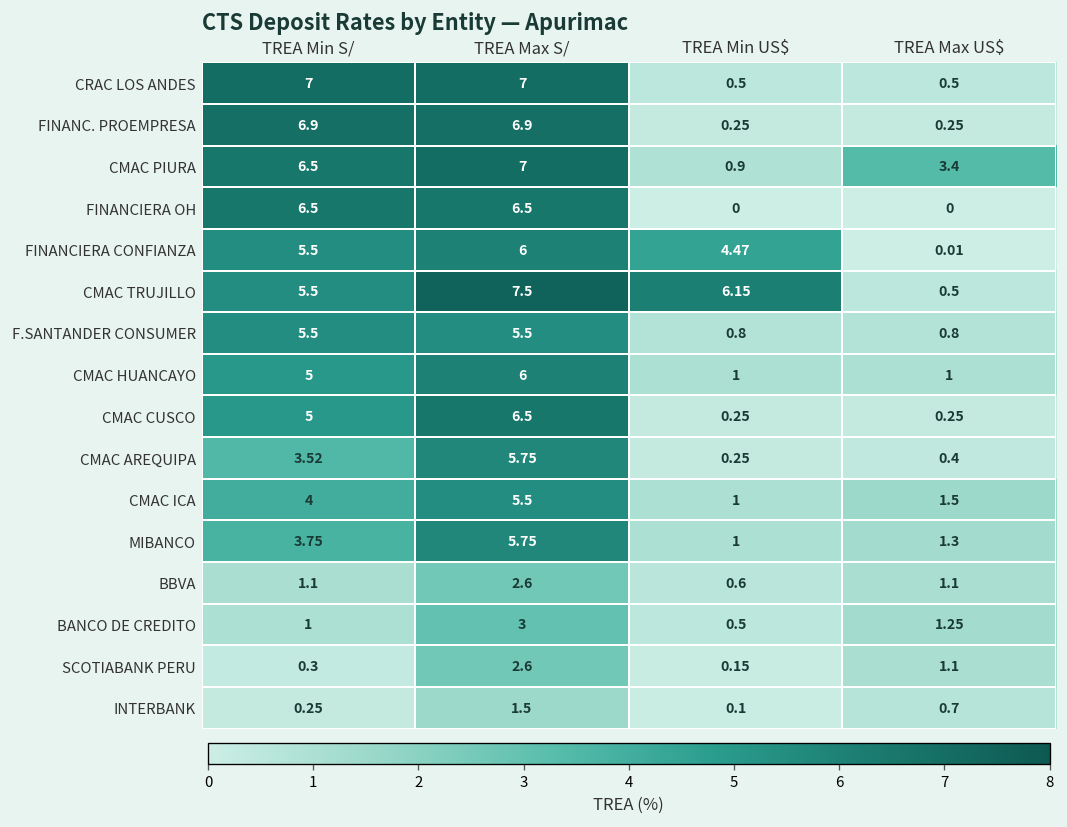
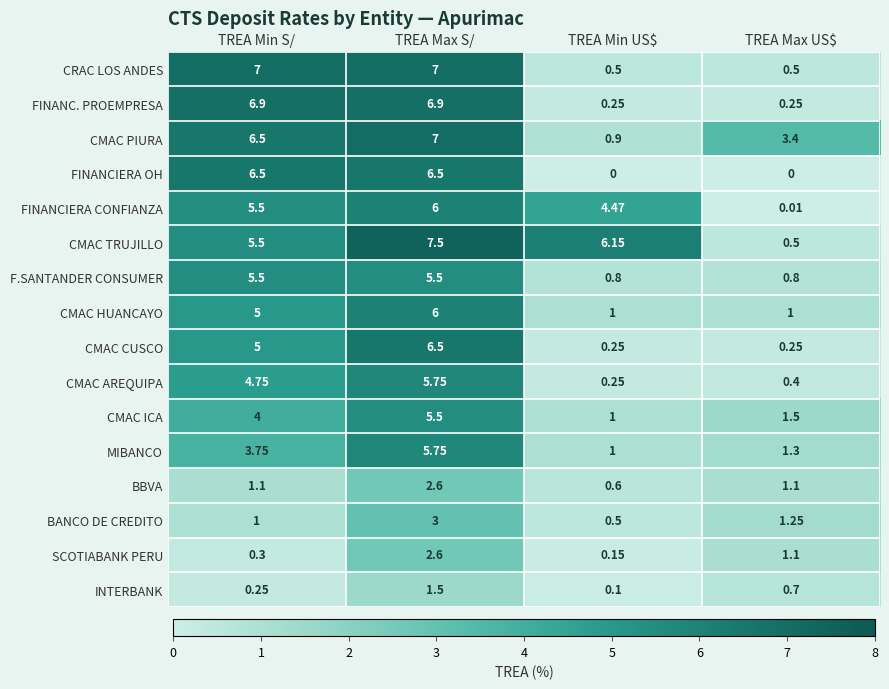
  {
    "CRAC LOS ANDES": {
      "TREA Min S/": 7,
      "TREA Max S/": 7,
      "TREA Min US$": 0.5,
      "TREA Max US$": 0.5
    },
    "FINANC. PROEMPRESA": {
      "TREA Min S/": 6.9,
      "TREA Max S/": 6.9,
      "TREA Min US$": 0.25,
      "TREA Max US$": 0.25
    },
    "CMAC PIURA": {
      "TREA Min S/": 6.5,
      "TREA Max S/": 7,
      "TREA Min US$": 0.9,
      "TREA Max US$": 3.4
    },
    "FINANCIERA OH": {
      "TREA Min S/": 6.5,
      "TREA Max S/": 6.5,
      "TREA Min US$": 0,
      "TREA Max US$": 0
    },
    "FINANCIERA CONFIANZA": {
      "TREA Min S/": 5.5,
      "TREA Max S/": 6,
      "TREA Min US$": 4.47,
      "TREA Max US$": 0.01
    },
    "CMAC TRUJILLO": {
      "TREA Min S/": 5.5,
      "TREA Max S/": 7.5,
      "TREA Min US$": 6.15,
      "TREA Max US$": 0.5
    },
    "F.SANTANDER CONSUMER": {
      "TREA Min S/": 5.5,
      "TREA Max S/": 5.5,
      "TREA Min US$": 0.8,
      "TREA Max US$": 0.8
    },
    "CMAC HUANCAYO": {
      "TREA Min S/": 5,
      "TREA Max S/": 6,
      "TREA Min US$": 1,
      "TREA Max US$": 1
    },
    "CMAC CUSCO": {
      "TREA Min S/": 5,
      "TREA Max S/": 6.5,
      "TREA Min US$": 0.25,
      "TREA Max US$": 0.25
    },
    "CMAC AREQUIPA": {
-     "TREA Min S/": 3.52,
+     "TREA Min S/": 4.75,
      "TREA Max S/": 5.75,
      "TREA Min US$": 0.25,
      "TREA Max US$": 0.4
    },
    "CMAC ICA": {
      "TREA Min S/": 4,
      "TREA Max S/": 5.5,
      "TREA Min US$": 1,
      "TREA Max US$": 1.5
    },
    "MIBANCO": {
      "TREA Min S/": 3.75,
      "TREA Max S/": 5.75,
      "TREA Min US$": 1,
      "TREA Max US$": 1.3
    },
    "BBVA": {
      "TREA Min S/": 1.1,
      "TREA Max S/": 2.6,
      "TREA Min US$": 0.6,
      "TREA Max US$": 1.1
    },
    "BANCO DE CREDITO": {
      "TREA Min S/": 1,
      "TREA Max S/": 3,
      "TREA Min US$": 0.5,
      "TREA Max US$": 1.25
    },
    "SCOTIABANK PERU": {
      "TREA Min S/": 0.3,
      "TREA Max S/": 2.6,
      "TREA Min US$": 0.15,
      "TREA Max US$": 1.1
    },
    "INTERBANK": {
      "TREA Min S/": 0.25,
      "TREA Max S/": 1.5,
      "TREA Min US$": 0.1,
      "TREA Max US$": 0.7
    }
  }
